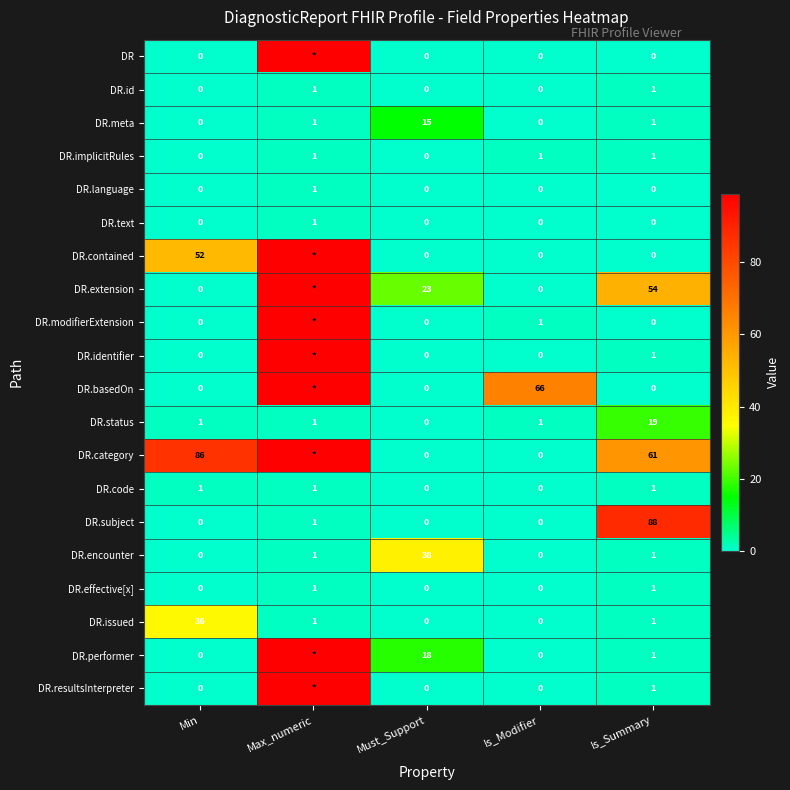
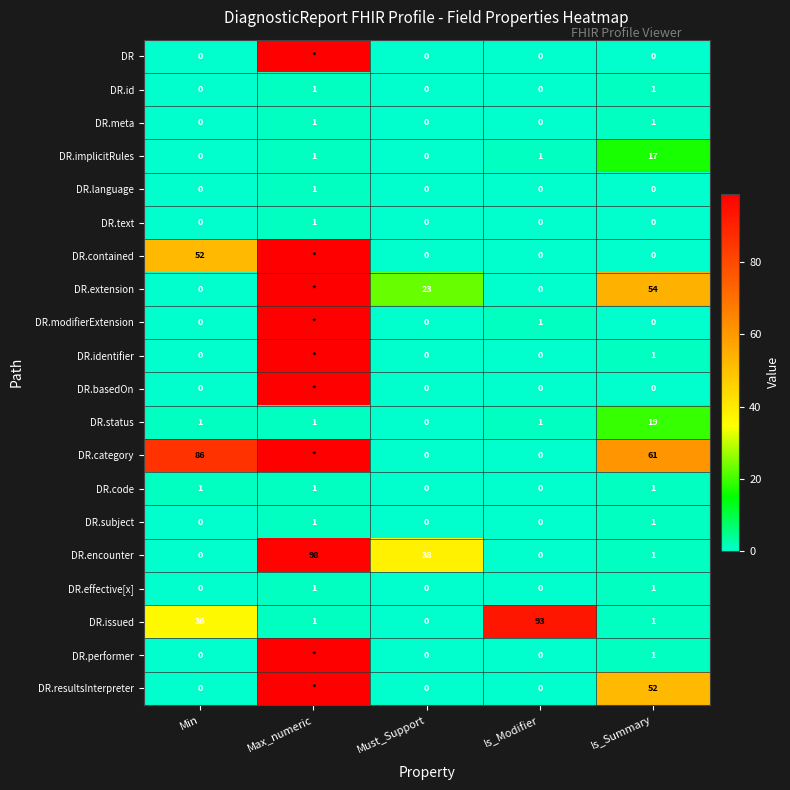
  {
    "DR": {
      "Min": 0,
      "Must_Support": 0,
      "Is_Modifier": 0,
      "Is_Summary": 0
    },
    "DR.id": {
      "Min": 0,
      "Max_numeric": 1,
      "Must_Support": 0,
      "Is_Modifier": 0,
      "Is_Summary": 1
    },
    "DR.meta": {
      "Min": 0,
      "Max_numeric": 1,
-     "Must_Support": 15,
+     "Must_Support": 0,
      "Is_Modifier": 0,
      "Is_Summary": 1
    },
    "DR.implicitRules": {
      "Min": 0,
      "Max_numeric": 1,
      "Must_Support": 0,
      "Is_Modifier": 1,
-     "Is_Summary": 1
+     "Is_Summary": 17
    },
    "DR.language": {
      "Min": 0,
      "Max_numeric": 1,
      "Must_Support": 0,
      "Is_Modifier": 0,
      "Is_Summary": 0
    },
    "DR.text": {
      "Min": 0,
      "Max_numeric": 1,
      "Must_Support": 0,
      "Is_Modifier": 0,
      "Is_Summary": 0
    },
    "DR.contained": {
      "Min": 52,
      "Must_Support": 0,
      "Is_Modifier": 0,
      "Is_Summary": 0
    },
    "DR.extension": {
      "Min": 0,
      "Must_Support": 23,
      "Is_Modifier": 0,
      "Is_Summary": 54
    },
    "DR.modifierExtension": {
      "Min": 0,
      "Must_Support": 0,
      "Is_Modifier": 1,
      "Is_Summary": 0
    },
    "DR.identifier": {
      "Min": 0,
      "Must_Support": 0,
      "Is_Modifier": 0,
      "Is_Summary": 1
    },
    "DR.basedOn": {
      "Min": 0,
      "Must_Support": 0,
-     "Is_Modifier": 66,
+     "Is_Modifier": 0,
      "Is_Summary": 0
    },
    "DR.status": {
      "Min": 1,
      "Max_numeric": 1,
      "Must_Support": 0,
      "Is_Modifier": 1,
      "Is_Summary": 19
    },
    "DR.category": {
      "Min": 86,
      "Must_Support": 0,
      "Is_Modifier": 0,
      "Is_Summary": 61
    },
    "DR.code": {
      "Min": 1,
      "Max_numeric": 1,
      "Must_Support": 0,
      "Is_Modifier": 0,
      "Is_Summary": 1
    },
    "DR.subject": {
      "Min": 0,
      "Max_numeric": 1,
      "Must_Support": 0,
      "Is_Modifier": 0,
-     "Is_Summary": 88
+     "Is_Summary": 1
    },
    "DR.encounter": {
      "Min": 0,
-     "Max_numeric": 1,
+     "Max_numeric": 98,
      "Must_Support": 38,
      "Is_Modifier": 0,
      "Is_Summary": 1
    },
    "DR.effective[x]": {
      "Min": 0,
      "Max_numeric": 1,
      "Must_Support": 0,
      "Is_Modifier": 0,
      "Is_Summary": 1
    },
    "DR.issued": {
      "Min": 36,
      "Max_numeric": 1,
      "Must_Support": 0,
-     "Is_Modifier": 0,
+     "Is_Modifier": 93,
      "Is_Summary": 1
    },
    "DR.performer": {
      "Min": 0,
-     "Must_Support": 18,
+     "Must_Support": 0,
      "Is_Modifier": 0,
      "Is_Summary": 1
    },
    "DR.resultsInterpreter": {
      "Min": 0,
      "Must_Support": 0,
      "Is_Modifier": 0,
-     "Is_Summary": 1
+     "Is_Summary": 52
    }
  }
